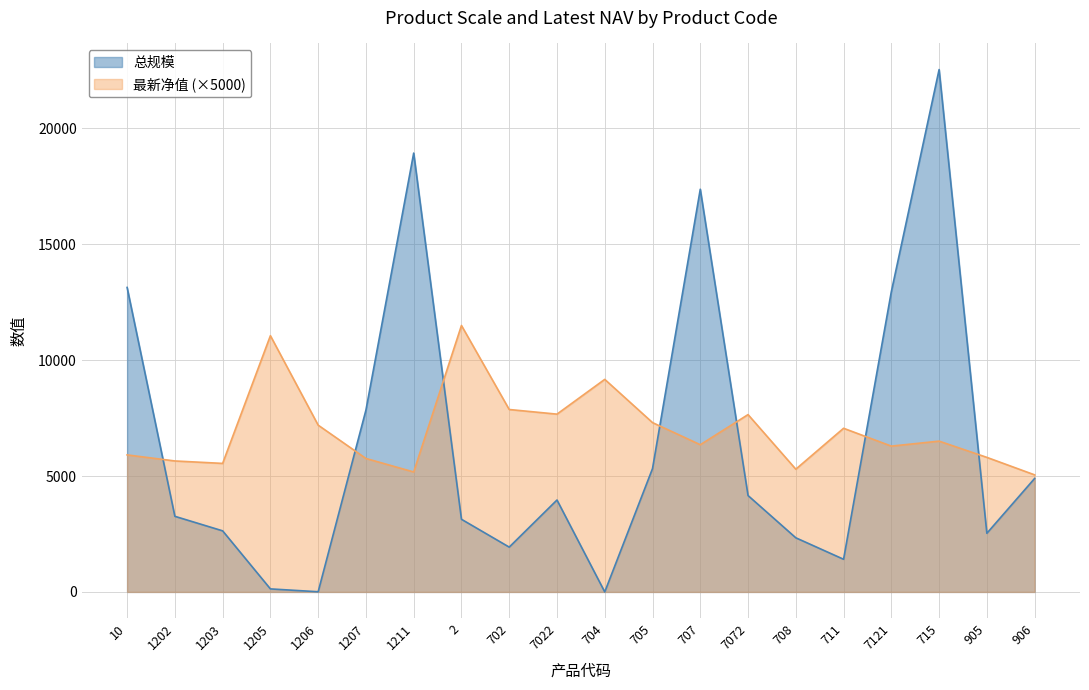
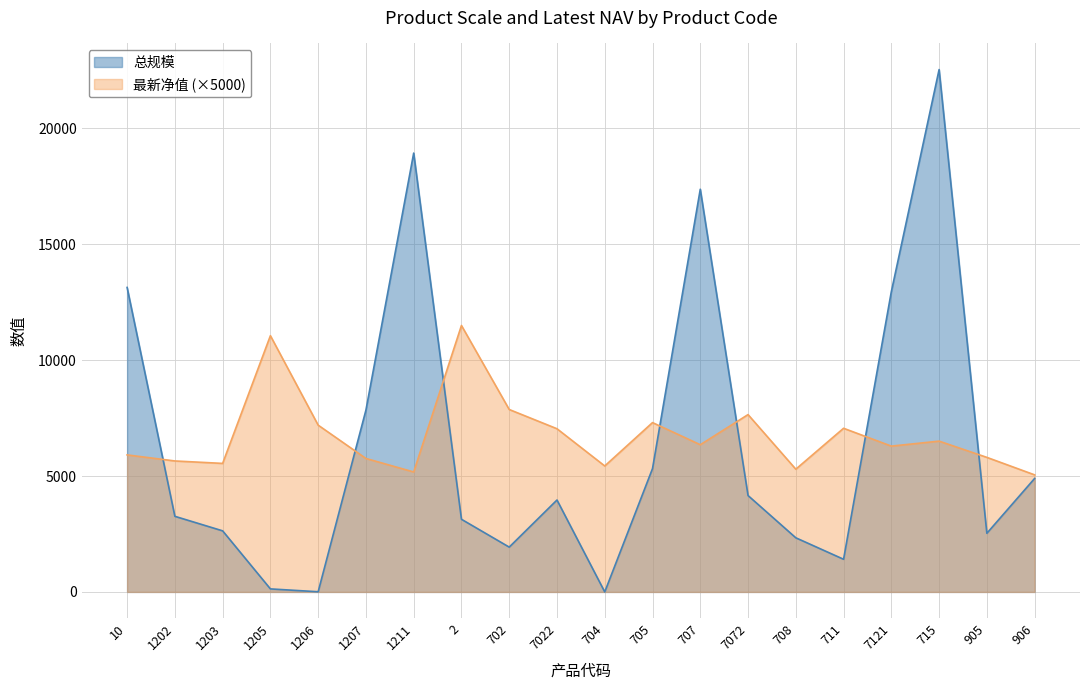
  {
    "总规模": {
      "10": 13100,
      "1202": 3300,
      "1203": 2600,
      "1205": 100,
      "1206": 0,
      "1207": 7800,
      "1211": 18900,
      "2": 3100,
      "702": 1900,
      "7022": 4000,
      "704": 0,
      "705": 5300,
      "707": 17400,
      "7072": 4200,
      "708": 2300,
      "711": 1400,
      "7121": 13000,
      "715": 22500,
      "905": 2500,
      "906": 4900
    },
    "最新净值 (×5000)": {
      "10": 5900,
      "1202": 5600,
      "1203": 5500,
      "1205": 11100,
      "1206": 7200,
      "1207": 5800,
      "1211": 5200,
      "2": 11500,
      "702": 7900,
-     "7022": 7700,
-     "704": 9200,
+     "7022": 7000,
+     "704": 5400,
      "705": 7300,
      "707": 6400,
      "7072": 7700,
      "708": 5300,
      "711": 7100,
      "7121": 6300,
      "715": 6500,
      "905": 5800,
      "906": 5100
    }
  }
